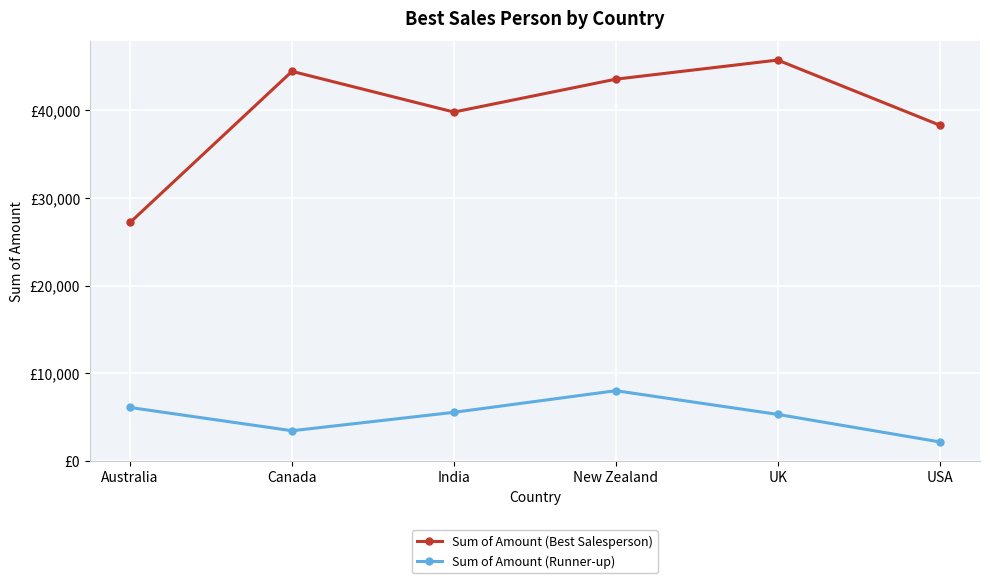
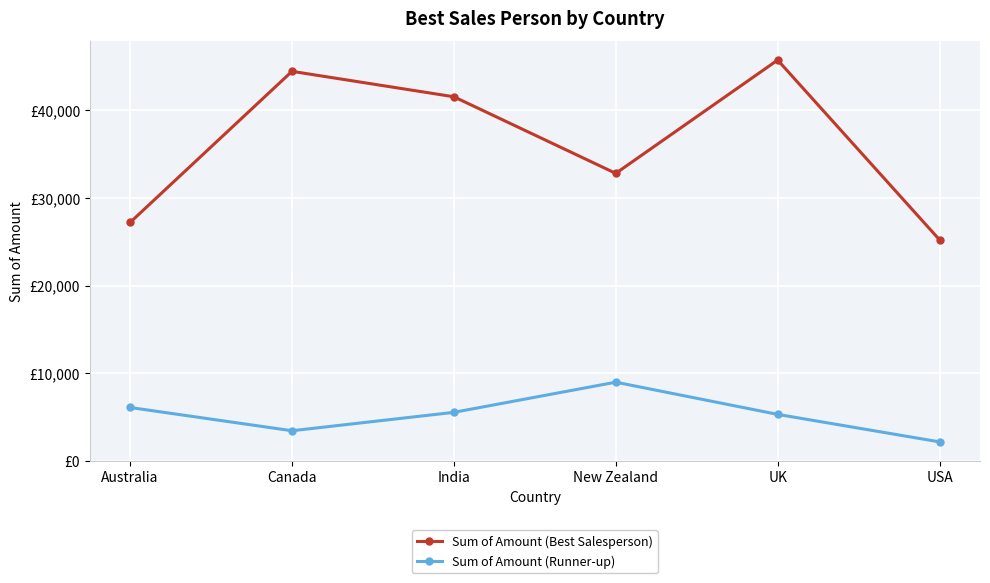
  {
    "Sum of Amount (Best Salesperson)": {
      "Australia": "£27,000",
      "Canada": "£44,000",
-     "India": "£40,000",
-     "New Zealand": "£44,000",
+     "India": "£42,000",
+     "New Zealand": "£33,000",
      "UK": "£46,000",
-     "USA": "£38,000"
+     "USA": "£25,000"
    },
    "Sum of Amount (Runner-up)": {
      "Australia": "£6,000",
      "Canada": "£3,000",
      "India": "£6,000",
-     "New Zealand": "£8,000",
+     "New Zealand": "£9,000",
      "UK": "£5,000",
      "USA": "£2,000"
    }
  }
